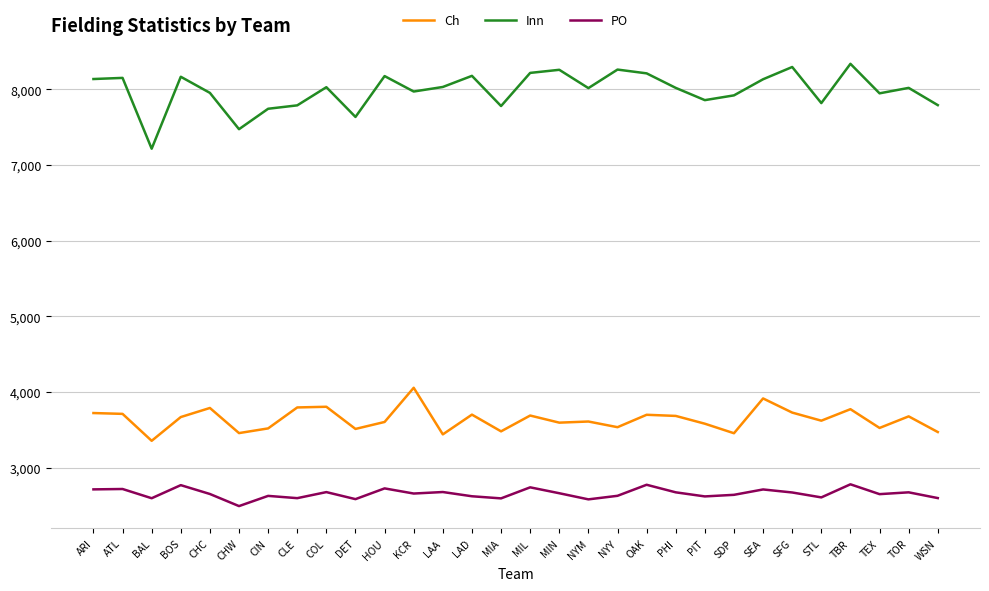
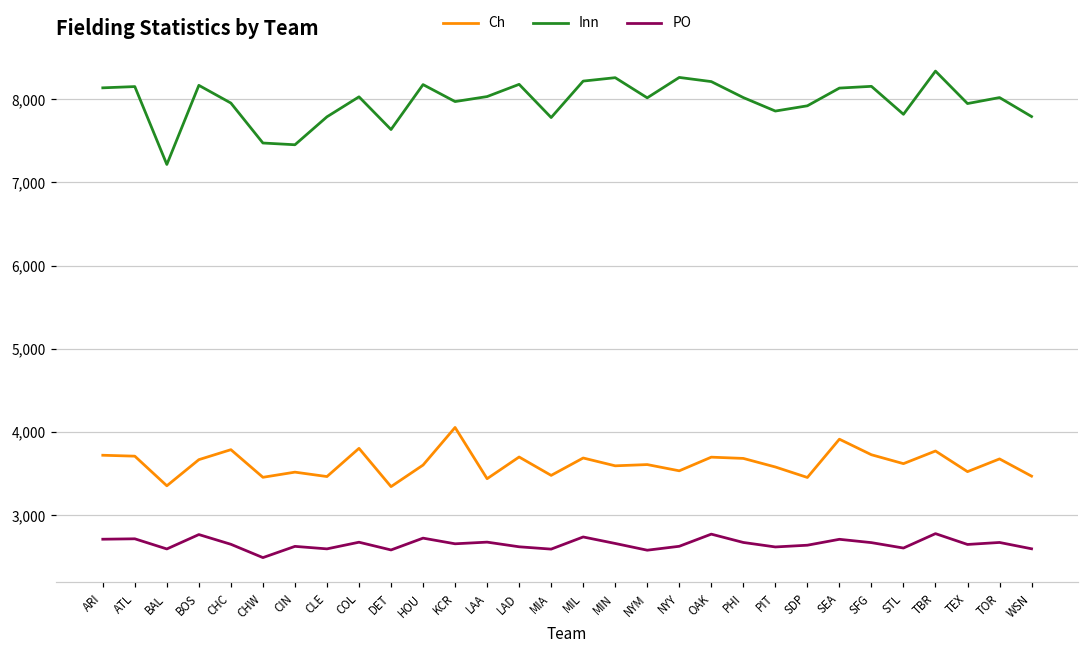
  {
    "Ch": {
      "ARI": "3,700",
      "ATL": "3,700",
      "BAL": "3,400",
      "BOS": "3,700",
      "CHC": "3,800",
      "CHW": "3,500",
      "CIN": "3,500",
-     "CLE": "3,800",
+     "CLE": "3,500",
      "COL": "3,800",
-     "DET": "3,500",
+     "DET": "3,300",
      "HOU": "3,600",
      "KCR": "4,100",
      "LAA": "3,400",
      "LAD": "3,700",
      "MIA": "3,500",
      "MIL": "3,700",
      "MIN": "3,600",
      "NYM": "3,600",
      "NYY": "3,500",
      "OAK": "3,700",
      "PHI": "3,700",
      "PIT": "3,600",
      "SDP": "3,500",
      "SEA": "3,900",
      "SFG": "3,700",
      "STL": "3,600",
      "TBR": "3,800",
      "TEX": "3,500",
      "TOR": "3,700",
      "WSN": "3,500"
    },
    "Inn": {
      "ARI": "8,100",
      "ATL": "8,200",
      "BAL": "7,200",
      "BOS": "8,200",
      "CHC": "8,000",
      "CHW": "7,500",
-     "CIN": "7,700",
+     "CIN": "7,500",
      "CLE": "7,800",
      "COL": "8,000",
      "DET": "7,600",
      "HOU": "8,200",
      "KCR": "8,000",
      "LAA": "8,000",
      "LAD": "8,200",
      "MIA": "7,800",
      "MIL": "8,200",
      "MIN": "8,300",
      "NYM": "8,000",
      "NYY": "8,300",
      "OAK": "8,200",
      "PHI": "8,000",
      "PIT": "7,900",
      "SDP": "7,900",
      "SEA": "8,100",
-     "SFG": "8,300",
+     "SFG": "8,200",
      "STL": "7,800",
      "TBR": "8,300",
      "TEX": "7,900",
      "TOR": "8,000",
      "WSN": "7,800"
    },
    "PO": {
      "ARI": "2,700",
      "ATL": "2,700",
      "BAL": "2,600",
      "BOS": "2,800",
      "CHC": "2,700",
      "CHW": "2,500",
      "CIN": "2,600",
      "CLE": "2,600",
      "COL": "2,700",
      "DET": "2,600",
      "HOU": "2,700",
      "KCR": "2,700",
      "LAA": "2,700",
      "LAD": "2,600",
      "MIA": "2,600",
      "MIL": "2,700",
      "MIN": "2,700",
      "NYM": "2,600",
      "NYY": "2,600",
      "OAK": "2,800",
      "PHI": "2,700",
      "PIT": "2,600",
      "SDP": "2,600",
      "SEA": "2,700",
      "SFG": "2,700",
      "STL": "2,600",
      "TBR": "2,800",
      "TEX": "2,600",
      "TOR": "2,700",
      "WSN": "2,600"
    }
  }
